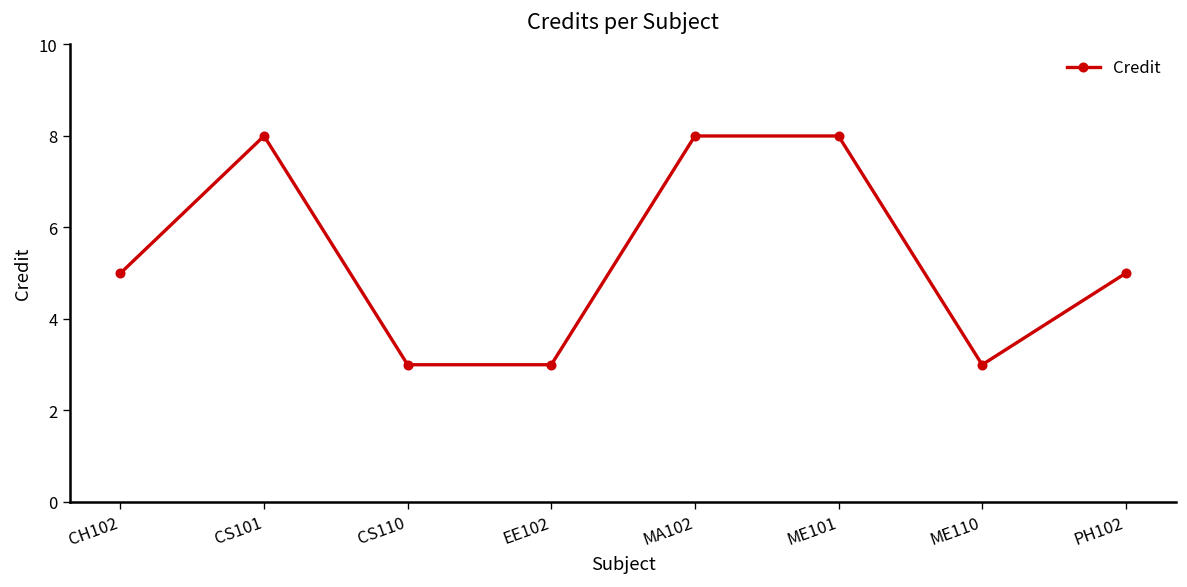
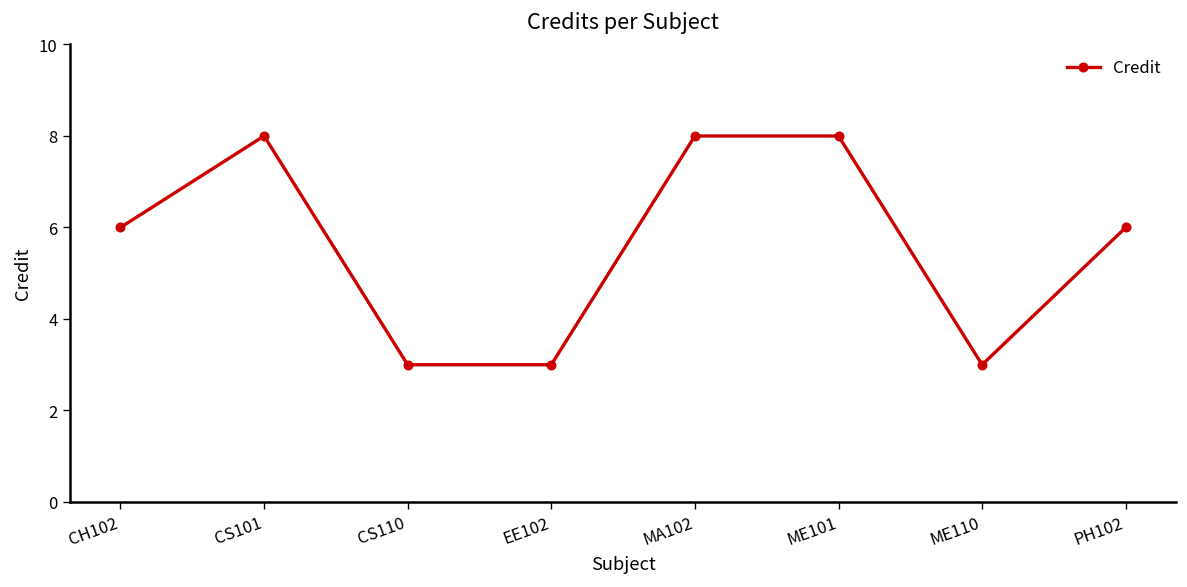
  {
-   "CH102": 5,
+   "CH102": 6,
    "CS101": 8,
    "CS110": 3,
    "EE102": 3,
    "MA102": 8,
    "ME101": 8,
    "ME110": 3,
-   "PH102": 5
+   "PH102": 6
  }
